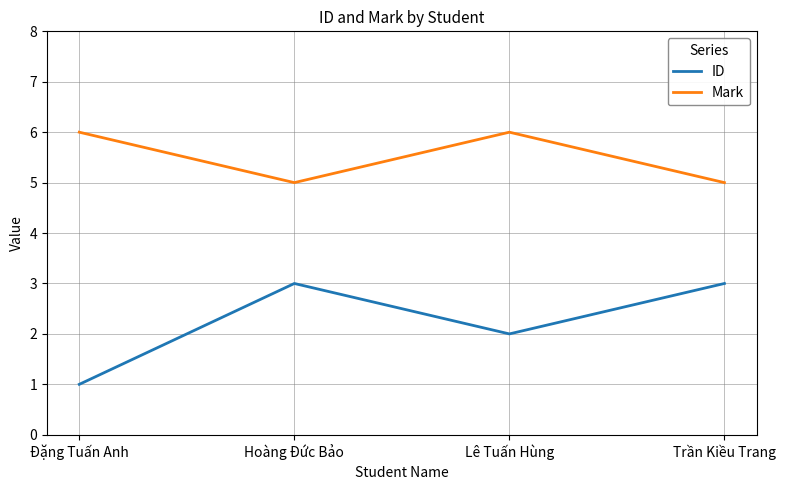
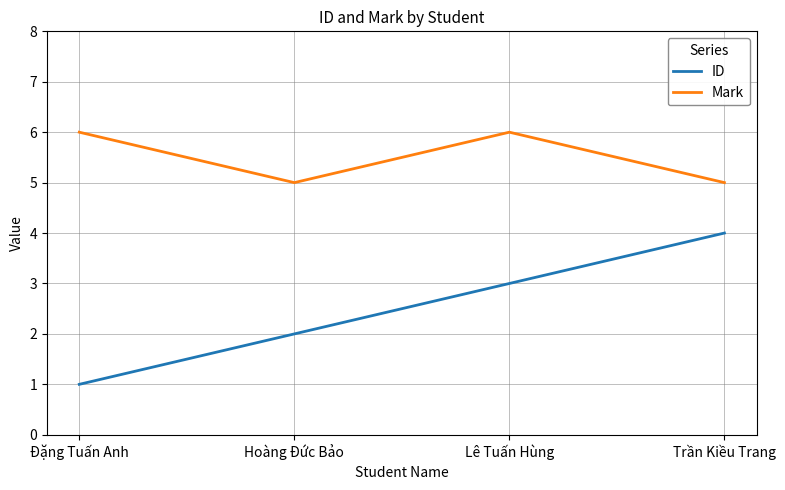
  {
    "ID": {
      "Đặng Tuấn Anh": 1,
-     "Hoàng Đức Bảo": 3,
-     "Lê Tuấn Hùng": 2,
-     "Trần Kiều Trang": 3
+     "Hoàng Đức Bảo": 2,
+     "Lê Tuấn Hùng": 3,
+     "Trần Kiều Trang": 4
    },
    "Mark": {
      "Đặng Tuấn Anh": 6,
      "Hoàng Đức Bảo": 5,
      "Lê Tuấn Hùng": 6,
      "Trần Kiều Trang": 5
    }
  }
